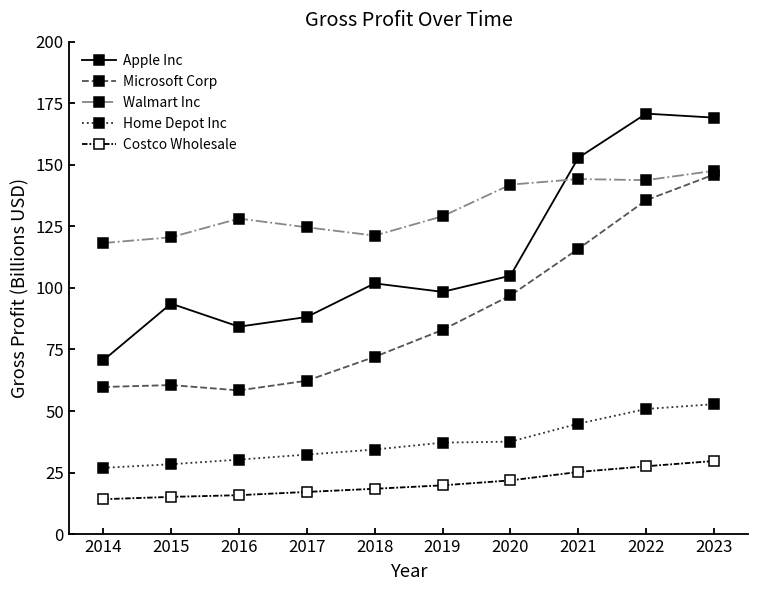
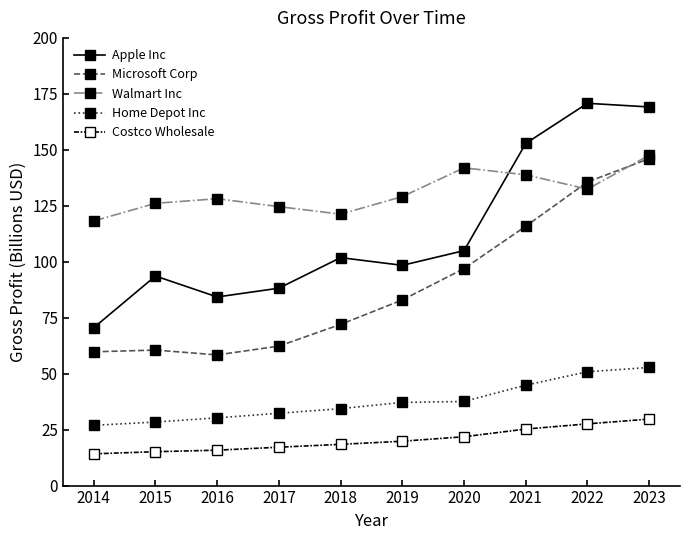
  {
    "Walmart Inc": {
      "2014": 118,
-     "2015": 121,
+     "2015": 126,
      "2016": 128,
      "2017": 125,
      "2018": 121,
      "2019": 129,
      "2020": 142,
-     "2021": 144,
-     "2022": 144,
+     "2021": 139,
+     "2022": 132,
      "2023": 148
    }
  }
